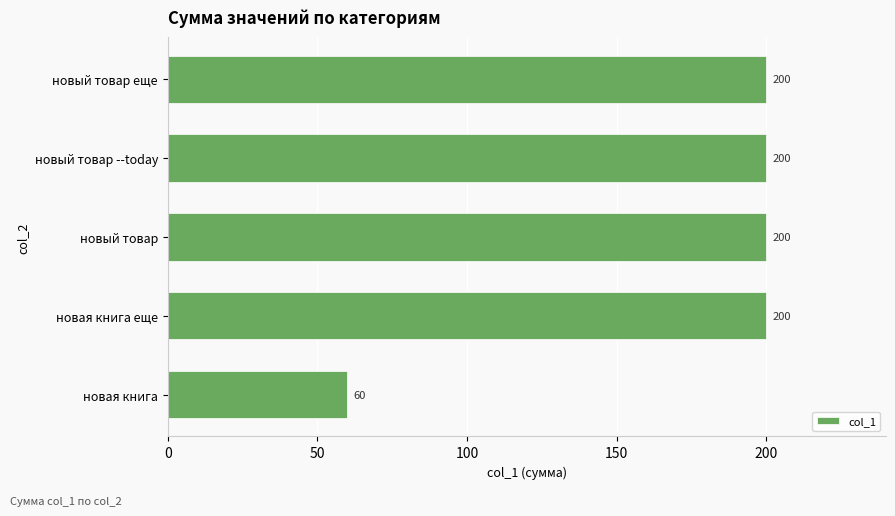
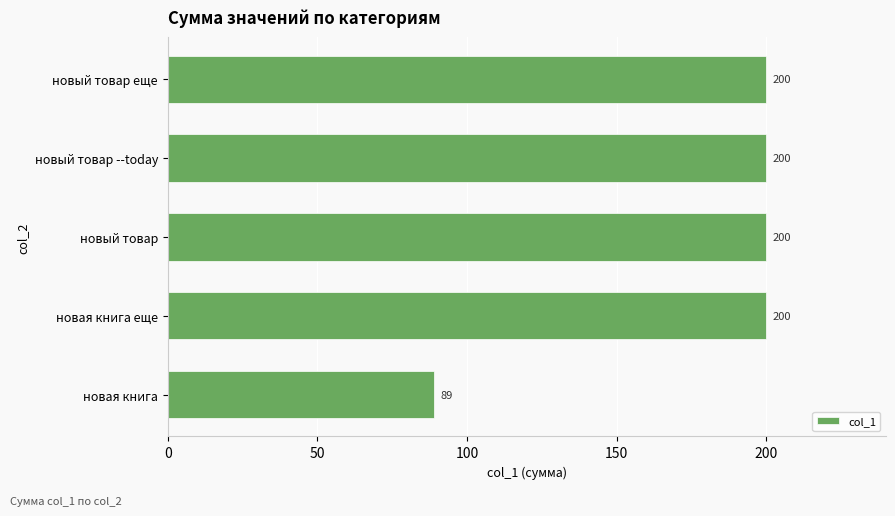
  {
    "новый товар еще": 200,
    "новый товар --today": 200,
    "новый товар": 200,
    "новая книга еще": 200,
-   "новая книга": 60
+   "новая книга": 89
  }
